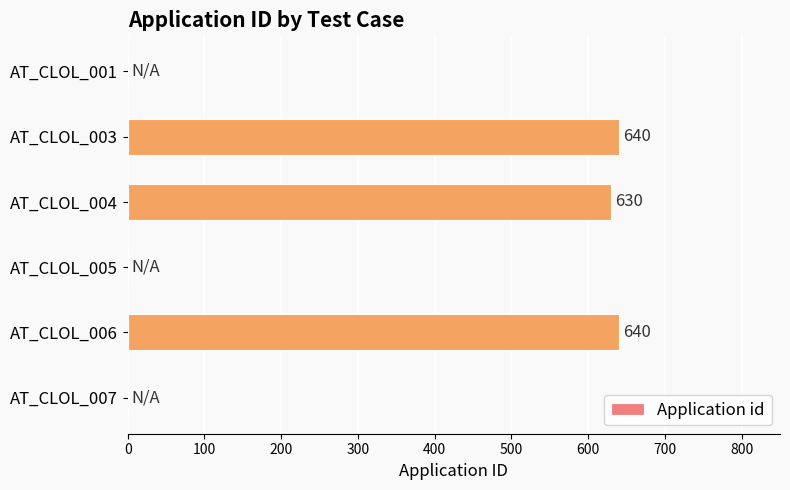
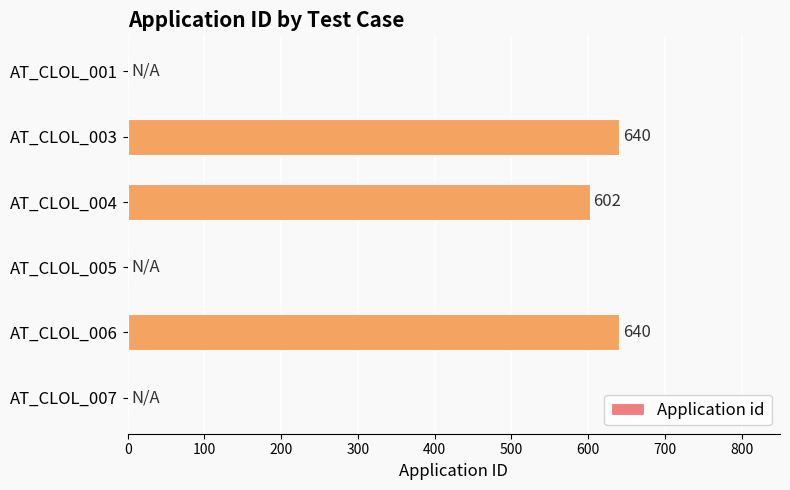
  {
    "AT_CLOL_003": 640,
-   "AT_CLOL_004": 630,
+   "AT_CLOL_004": 602,
    "AT_CLOL_006": 640
  }
